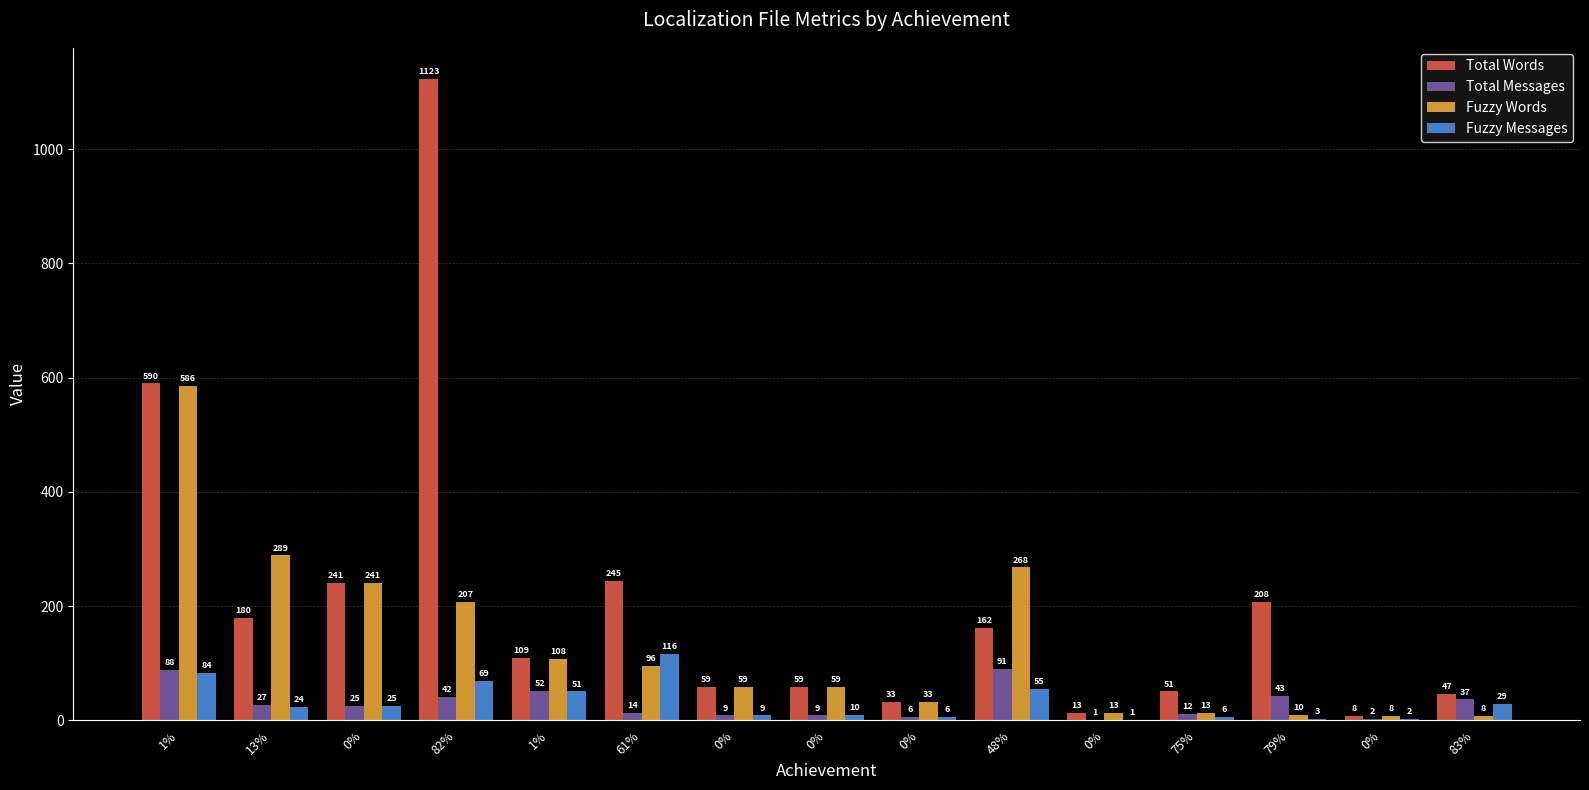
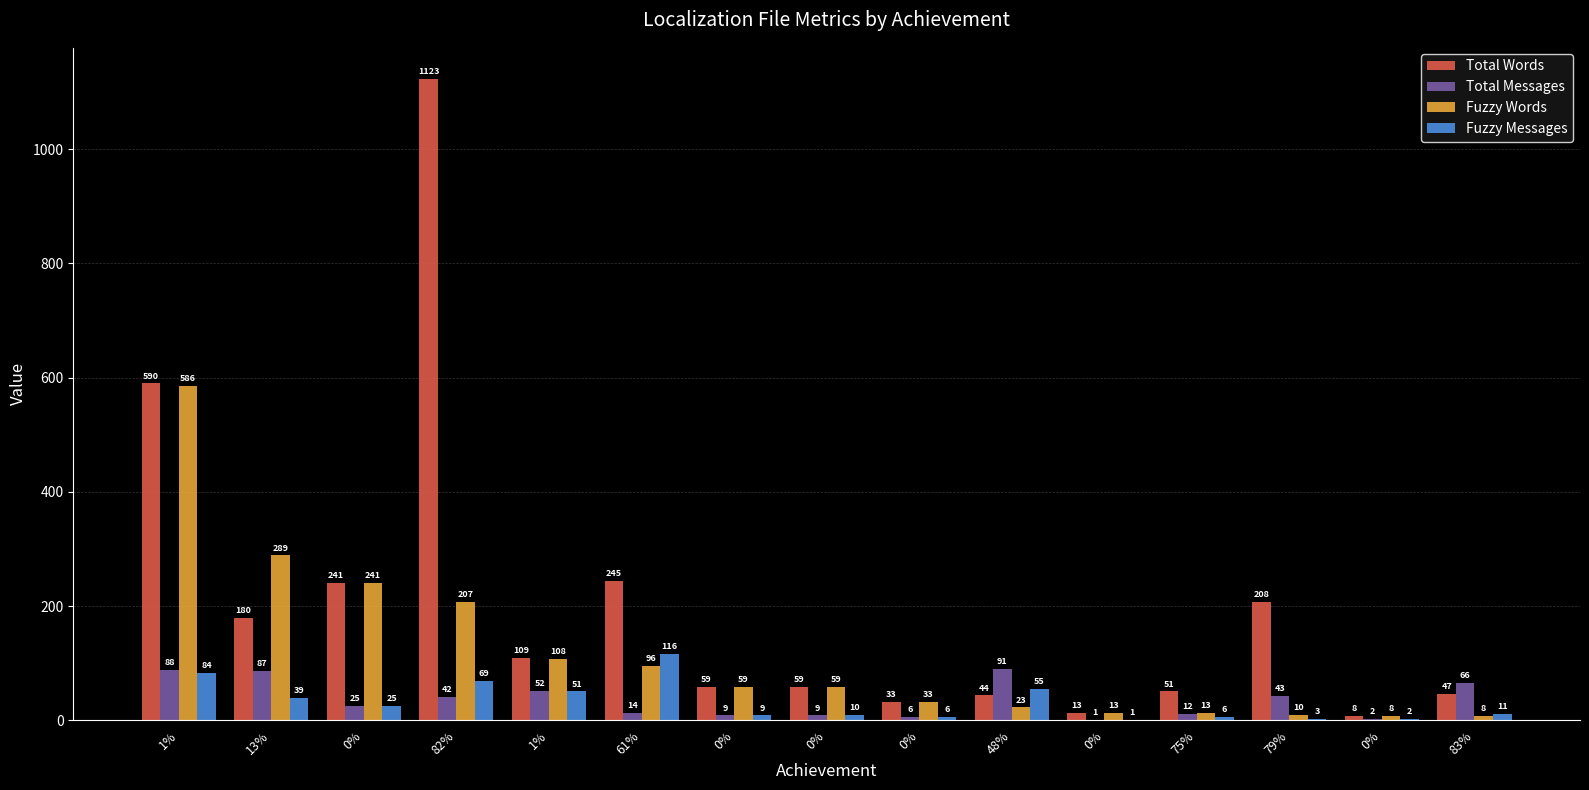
  {
    "Total Words": {
      "13%": 180,
      "82%": 1123,
      "61%": 245,
-     "48%": 162,
+     "48%": 44,
      "75%": 51,
      "79%": 208,
      "83%": 47
    },
    "Total Messages": {
-     "13%": 27,
+     "13%": 87,
      "82%": 42,
      "61%": 14,
      "48%": 91,
      "75%": 12,
      "79%": 43,
-     "83%": 37
+     "83%": 66
    },
    "Fuzzy Words": {
      "13%": 289,
      "82%": 207,
      "61%": 96,
-     "48%": 268,
+     "48%": 23,
      "75%": 13,
      "79%": 10,
      "83%": 8
    },
    "Fuzzy Messages": {
-     "13%": 24,
+     "13%": 39,
      "82%": 69,
      "61%": 116,
      "48%": 55,
      "75%": 6,
      "79%": 3,
-     "83%": 29
+     "83%": 11
    }
  }
